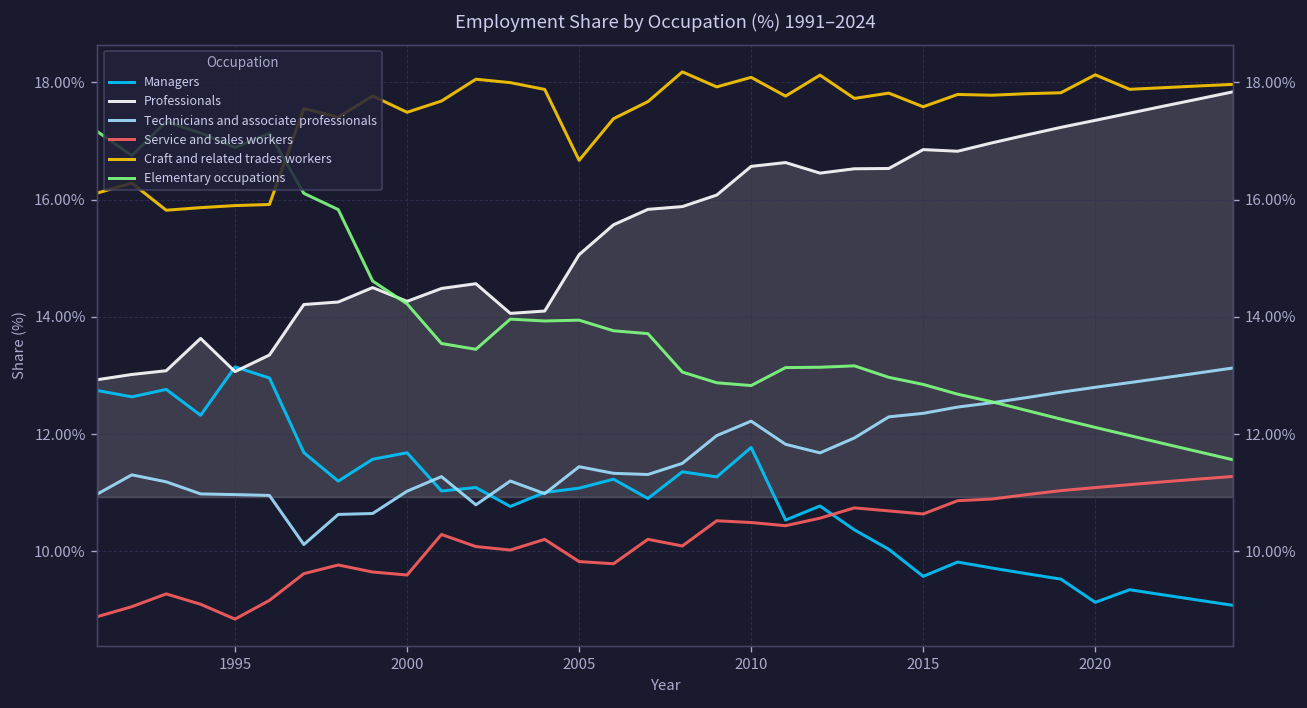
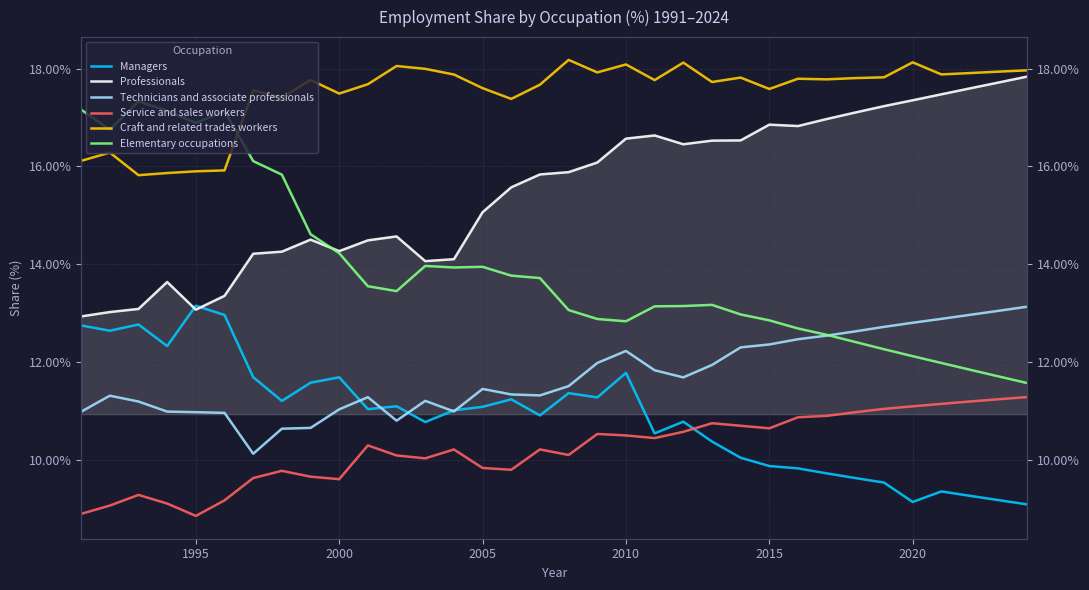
  {
    "Managers": {
      "1995": "13.1%",
      "2000": "11.7%",
      "2005": "11.1%",
      "2010": "11.8%",
-     "2015": "9.6%",
+     "2015": "9.9%",
      "2020": "9.1%"
    },
    "Professionals": {
      "1995": "13.1%",
      "2005": "15.1%",
      "2010": "16.6%",
      "2015": "16.9%",
      "2020": "17.4%"
    },
    "Technicians and associate professionals": {
      "1995": "11.0%",
      "2000": "11.0%",
      "2005": "11.4%",
      "2010": "12.2%",
      "2015": "12.4%",
      "2020": "12.8%"
    },
    "Service and sales workers": {
      "1995": "8.8%",
      "2000": "9.6%",
      "2005": "9.8%",
      "2010": "10.5%",
      "2015": "10.6%",
      "2020": "11.1%"
    },
    "Craft and related trades workers": {
      "1995": "15.9%",
      "2000": "17.5%",
-     "2005": "16.7%",
+     "2005": "17.6%",
      "2010": "18.1%",
      "2015": "17.6%",
      "2020": "18.1%"
    },
    "Elementary occupations": {
      "2005": "13.9%",
      "2010": "12.8%",
      "2015": "12.8%",
      "2020": "12.1%"
    }
  }
